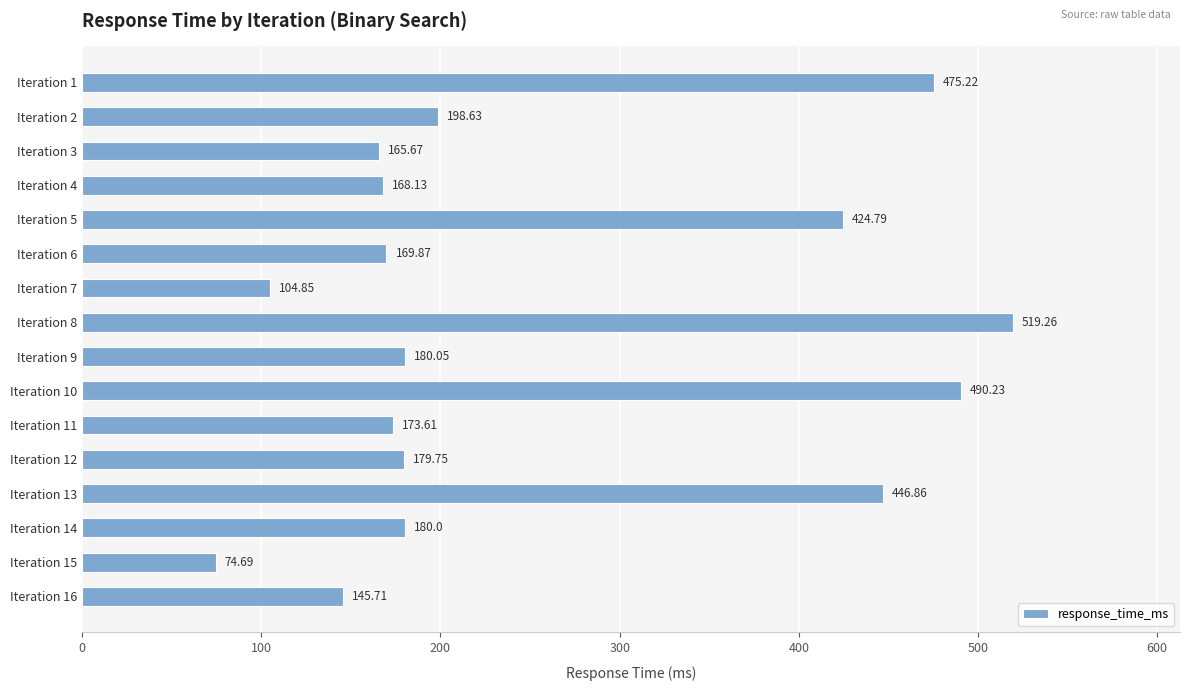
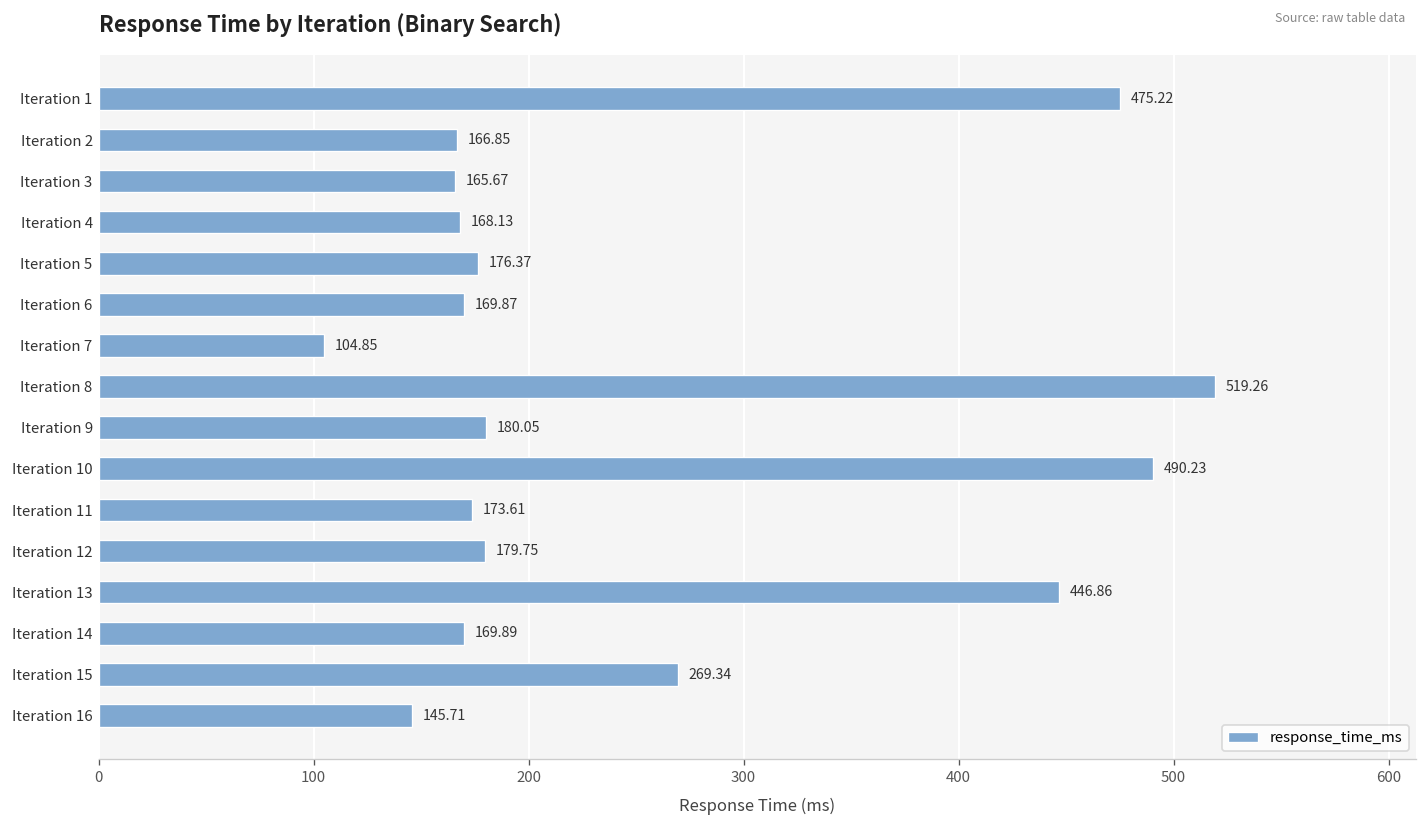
  {
    "Iteration 1": 475.22,
-   "Iteration 2": 198.63,
+   "Iteration 2": 166.85,
    "Iteration 3": 165.67,
    "Iteration 4": 168.13,
-   "Iteration 5": 424.79,
+   "Iteration 5": 176.37,
    "Iteration 6": 169.87,
    "Iteration 7": 104.85,
    "Iteration 8": 519.26,
    "Iteration 9": 180.05,
    "Iteration 10": 490.23,
    "Iteration 11": 173.61,
    "Iteration 12": 179.75,
    "Iteration 13": 446.86,
-   "Iteration 14": 180.0,
-   "Iteration 15": 74.69,
+   "Iteration 14": 169.89,
+   "Iteration 15": 269.34,
    "Iteration 16": 145.71
  }
